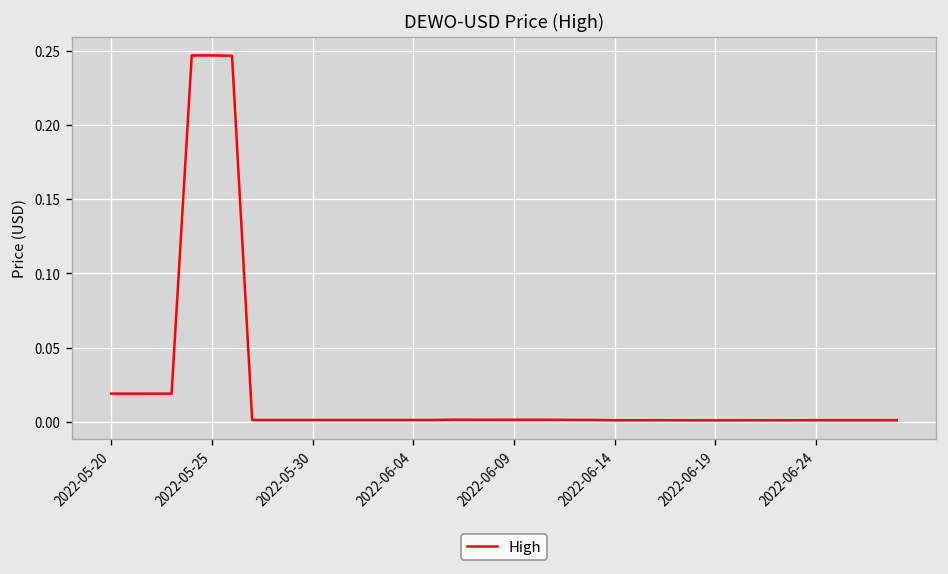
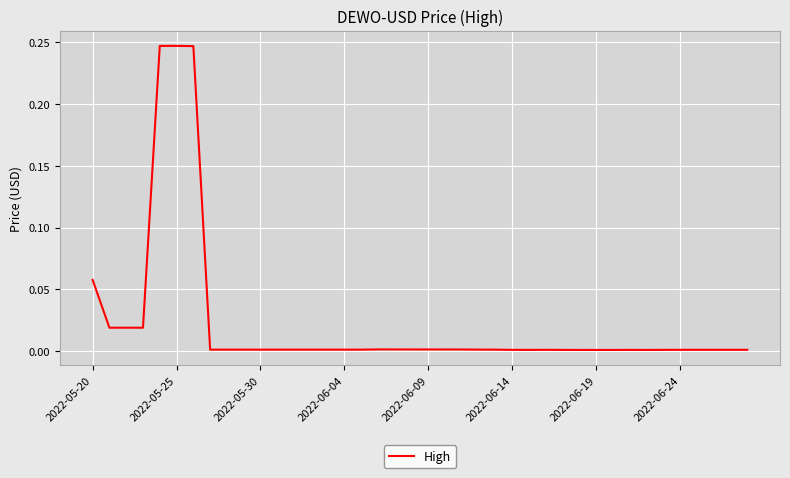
  {
-   "2022-05-20": 0.019,
+   "2022-05-20": 0.058,
    "2022-05-25": 0.247,
    "2022-05-30": 0.001,
    "2022-06-04": 0.001,
    "2022-06-09": 0.001,
    "2022-06-14": 0.001,
    "2022-06-19": 0.001,
    "2022-06-24": 0.001
  }
